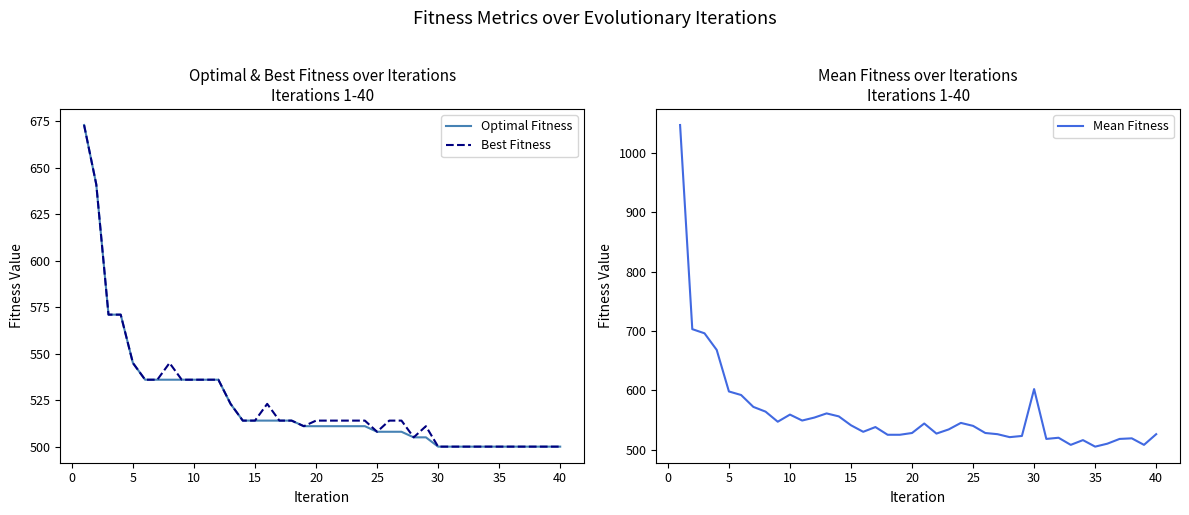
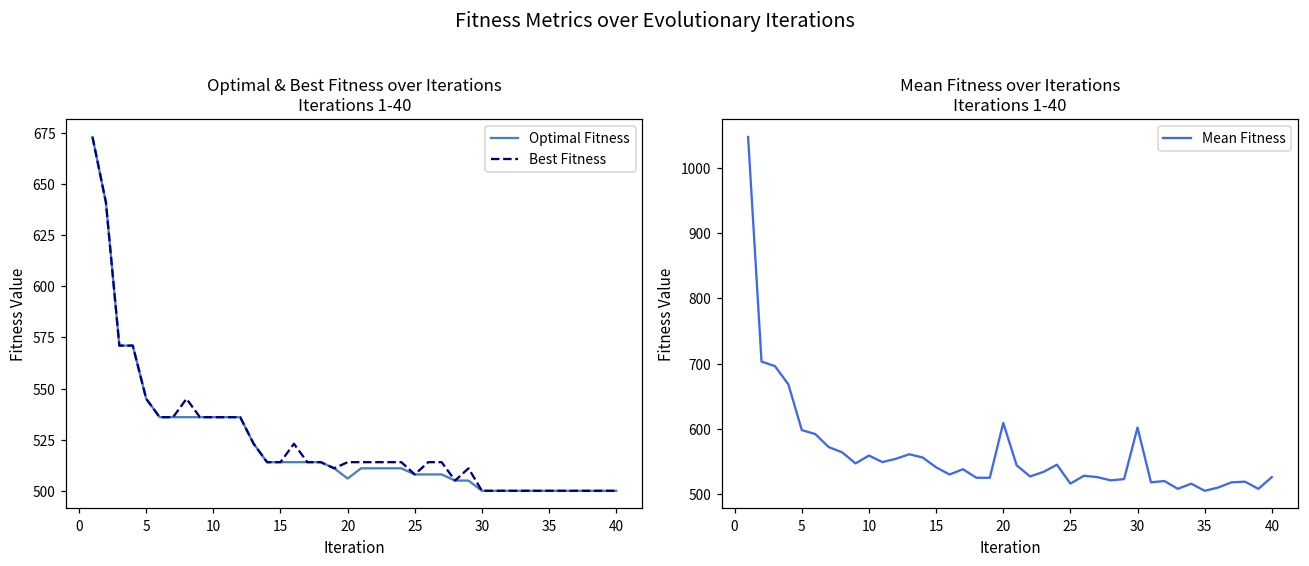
  {
    "Optimal & Best Fitness over Iterations Iterations 1-40": {
      "Optimal Fitness": {
-       "20": 511
+       "20": 506
      },
      "Best Fitness": {
        "20": 514
      }
    },
    "Mean Fitness over Iterations Iterations 1-40": {
      "5": 600,
      "10": 560,
      "15": 540,
-     "20": 530,
-     "25": 540,
+     "20": 610,
+     "25": 520,
      "30": 600,
      "35": 510,
      "40": 530
    }
  }
